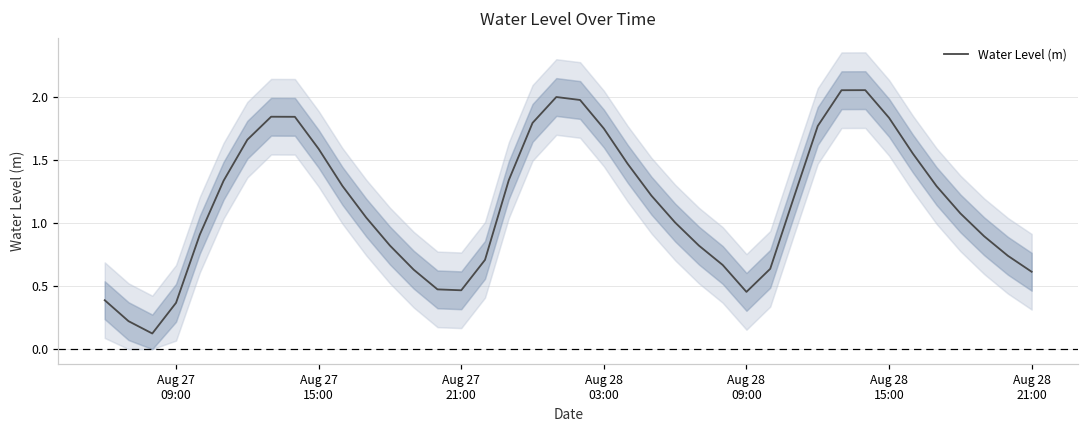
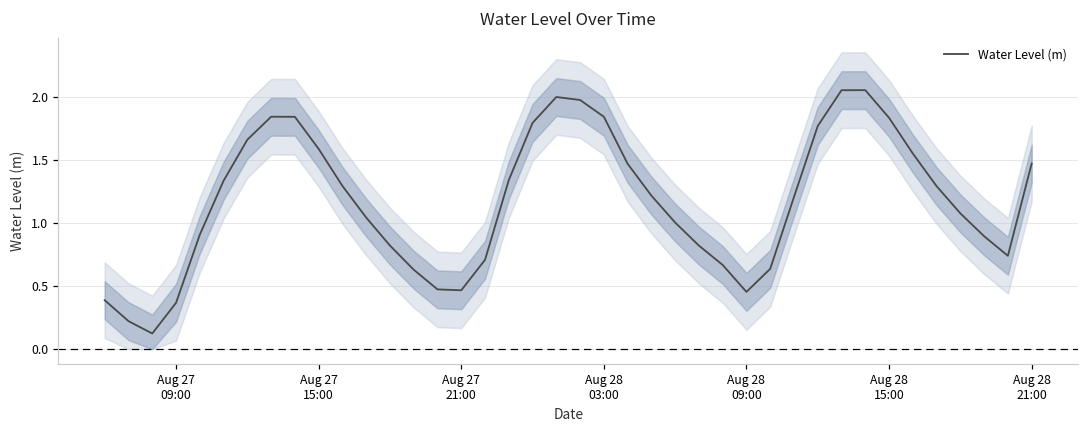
  {
    "Water Level (m)": {
      "Aug 27 09:00": 0.37,
      "Aug 27 15:00": 1.59,
      "Aug 27 21:00": 0.47,
-     "Aug 28 03:00": 1.75,
+     "Aug 28 03:00": 1.84,
      "Aug 28 09:00": 0.45,
      "Aug 28 15:00": 1.84,
-     "Aug 28 21:00": 0.61
+     "Aug 28 21:00": 1.47
    }
  }
